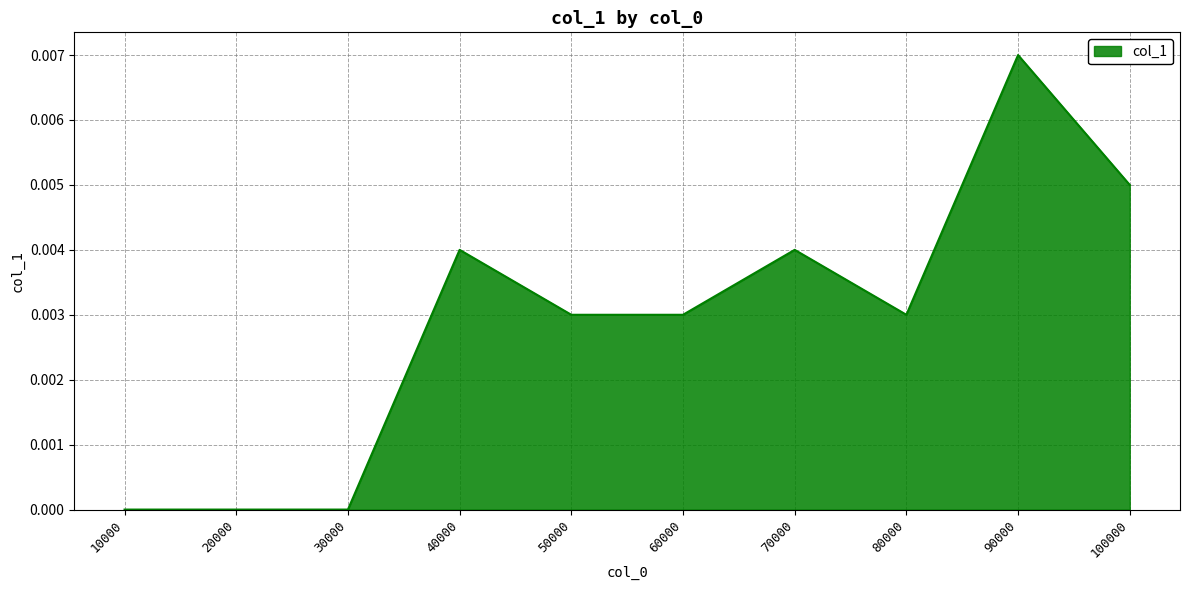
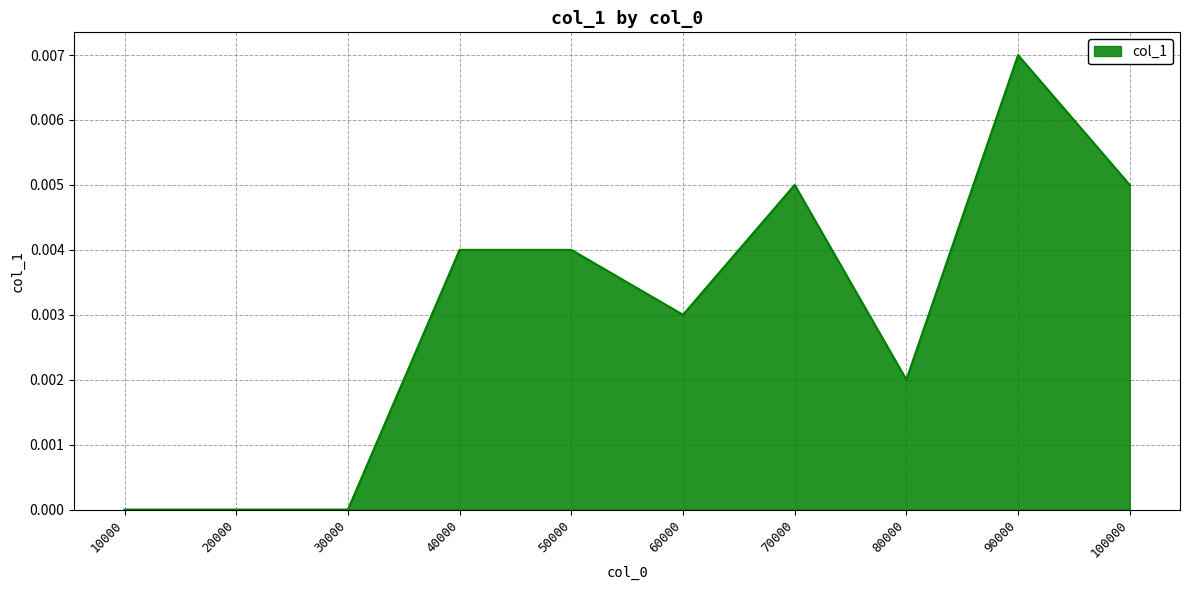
  {
    "10000": 0.000,
    "20000": 0.000,
    "30000": 0.000,
    "40000": 0.004,
-   "50000": 0.003,
+   "50000": 0.004,
    "60000": 0.003,
-   "70000": 0.004,
-   "80000": 0.003,
+   "70000": 0.005,
+   "80000": 0.002,
    "90000": 0.007,
    "100000": 0.005
  }
